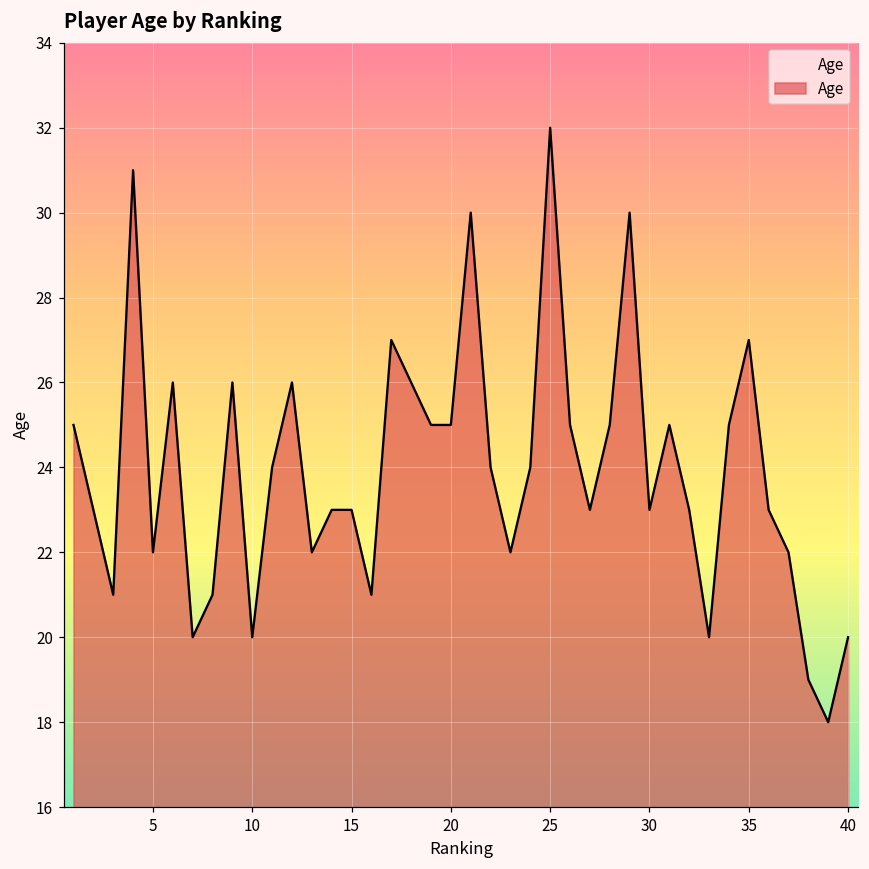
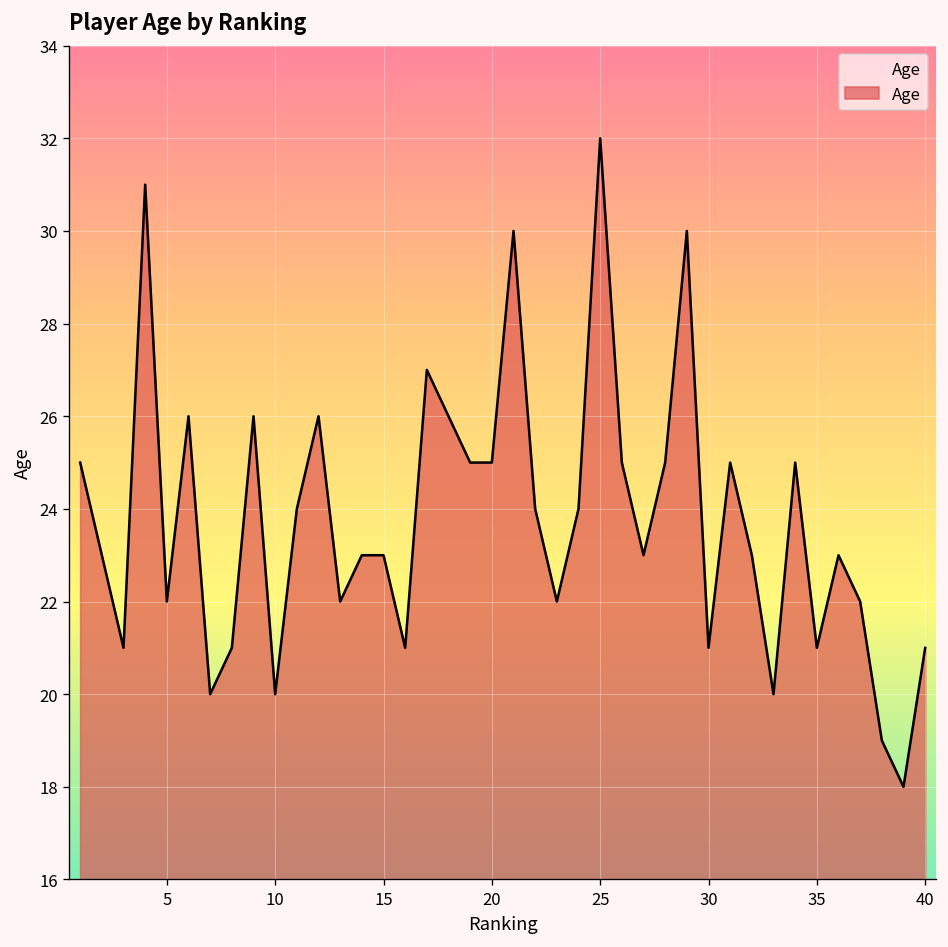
  {
    "5": 22,
    "10": 20,
    "15": 23,
    "20": 25,
    "25": 32,
-   "30": 23,
-   "35": 27,
-   "40": 20
+   "30": 21,
+   "35": 21,
+   "40": 21
  }
